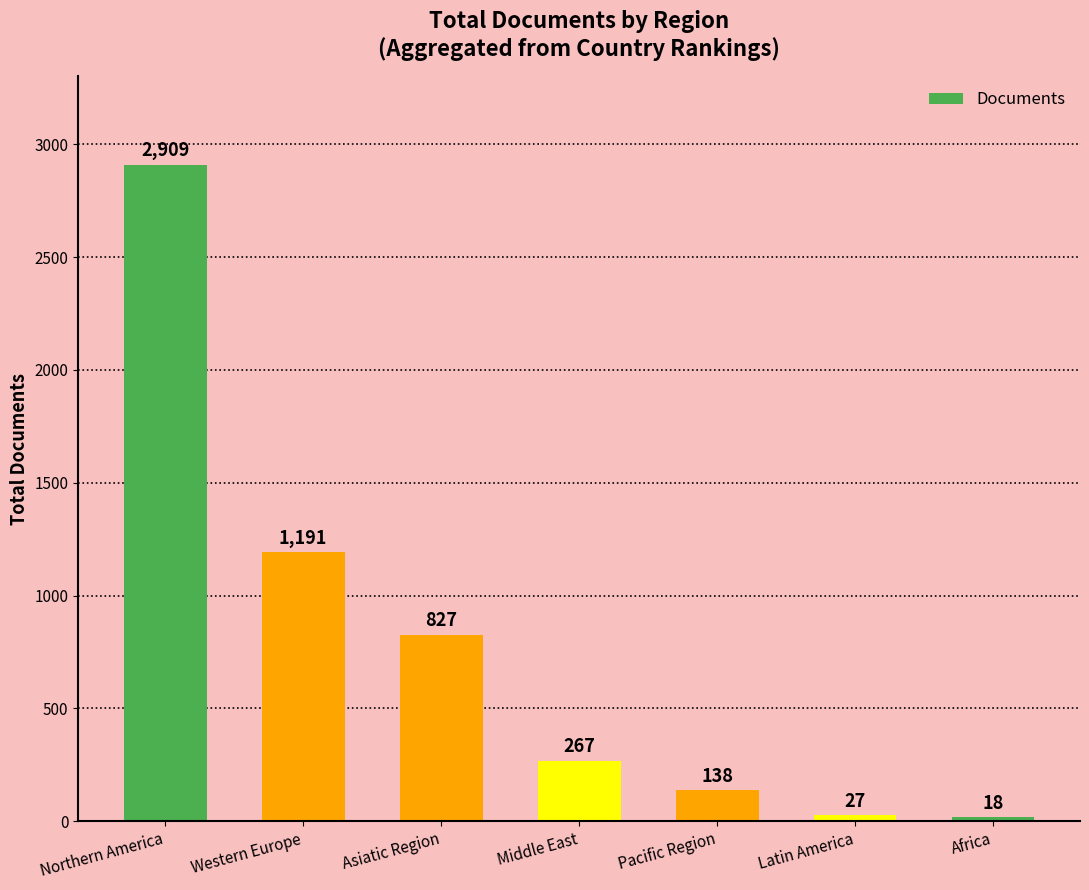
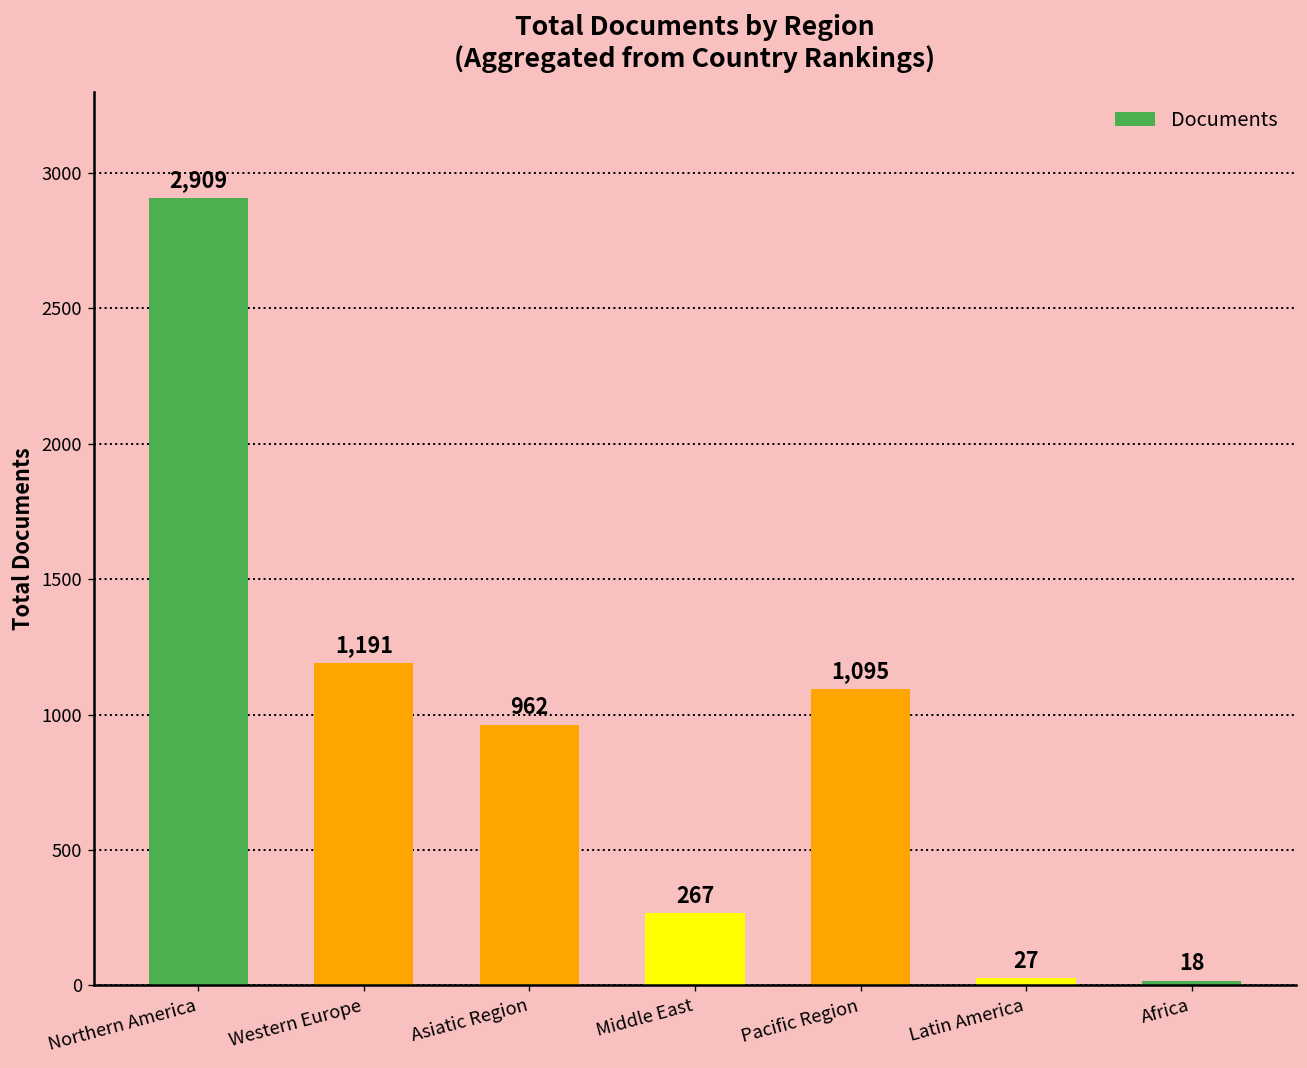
  {
    "Northern America": "2,909",
    "Western Europe": "1,191",
-   "Asiatic Region": "827",
+   "Asiatic Region": "962",
    "Middle East": "267",
-   "Pacific Region": "138",
+   "Pacific Region": "1,095",
    "Latin America": "27",
    "Africa": "18"
  }
